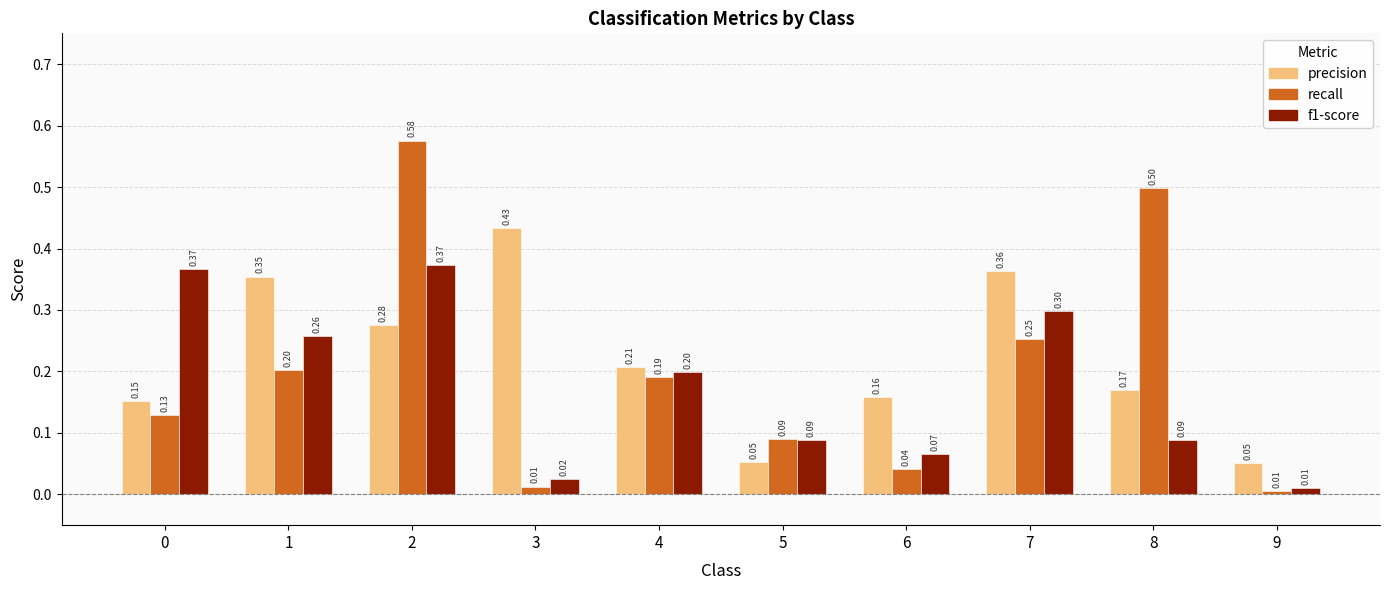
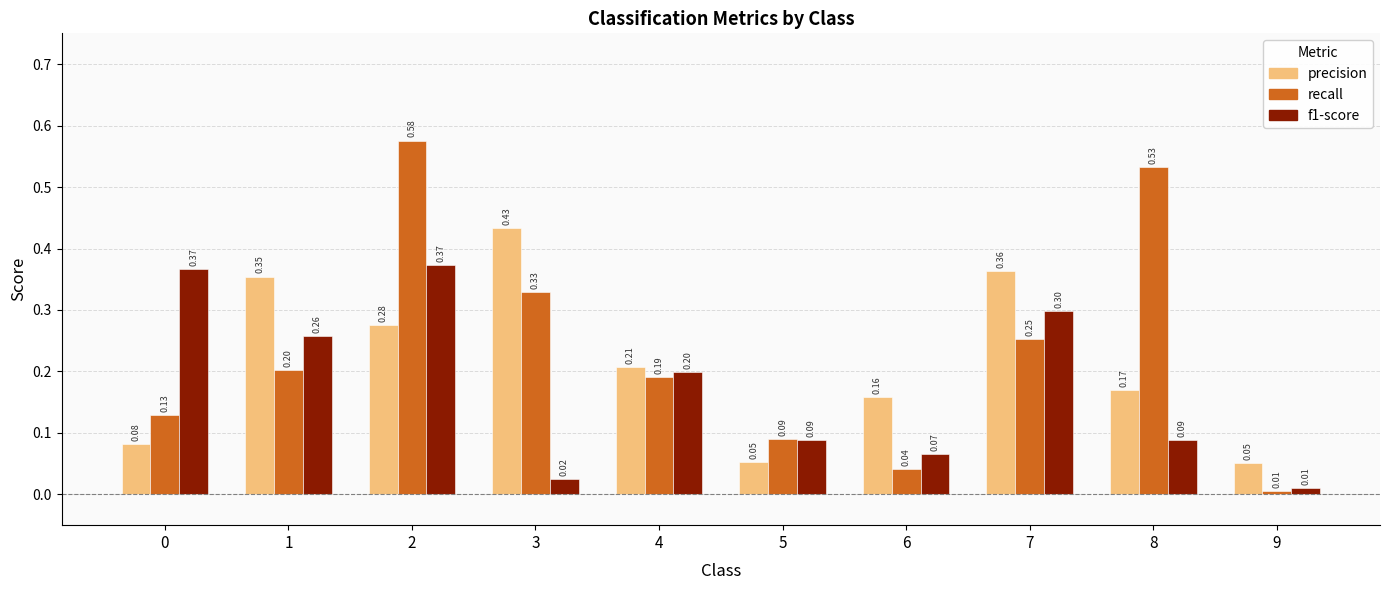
  {
    "precision": {
-     "0": 0.15,
+     "0": 0.08,
      "1": 0.35,
      "2": 0.28,
      "3": 0.43,
      "4": 0.21,
      "5": 0.05,
      "6": 0.16,
      "7": 0.36,
      "8": 0.17,
      "9": 0.05
    },
    "recall": {
      "0": 0.13,
      "1": 0.20,
      "2": 0.58,
-     "3": 0.01,
+     "3": 0.33,
      "4": 0.19,
      "5": 0.09,
      "6": 0.04,
      "7": 0.25,
-     "8": 0.50,
+     "8": 0.53,
      "9": 0.01
    },
    "f1-score": {
      "0": 0.37,
      "1": 0.26,
      "2": 0.37,
      "3": 0.02,
      "4": 0.20,
      "5": 0.09,
      "6": 0.07,
      "7": 0.30,
      "8": 0.09,
      "9": 0.01
    }
  }
